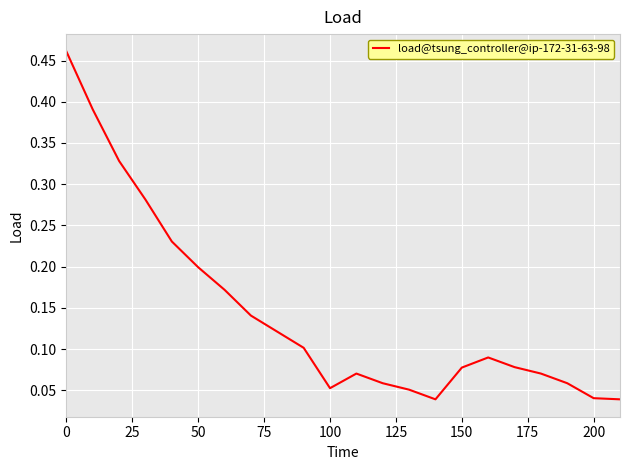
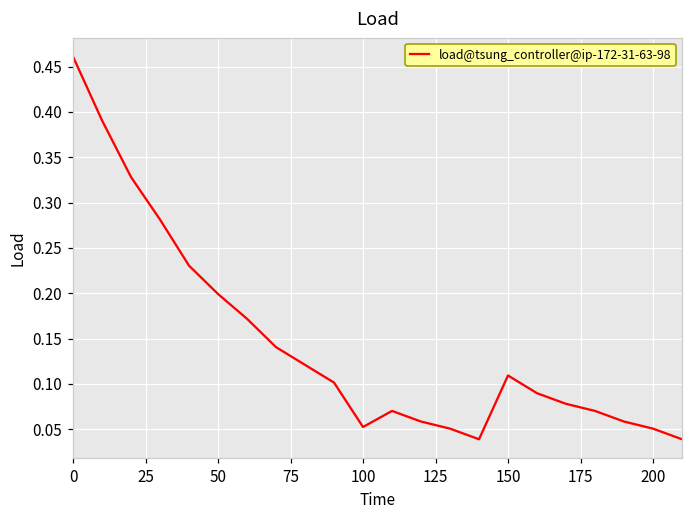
  {
    "0": 0.46,
    "50": 0.20,
    "100": 0.05,
-   "150": 0.08,
-   "200": 0.04
+   "150": 0.11,
+   "200": 0.05
  }
